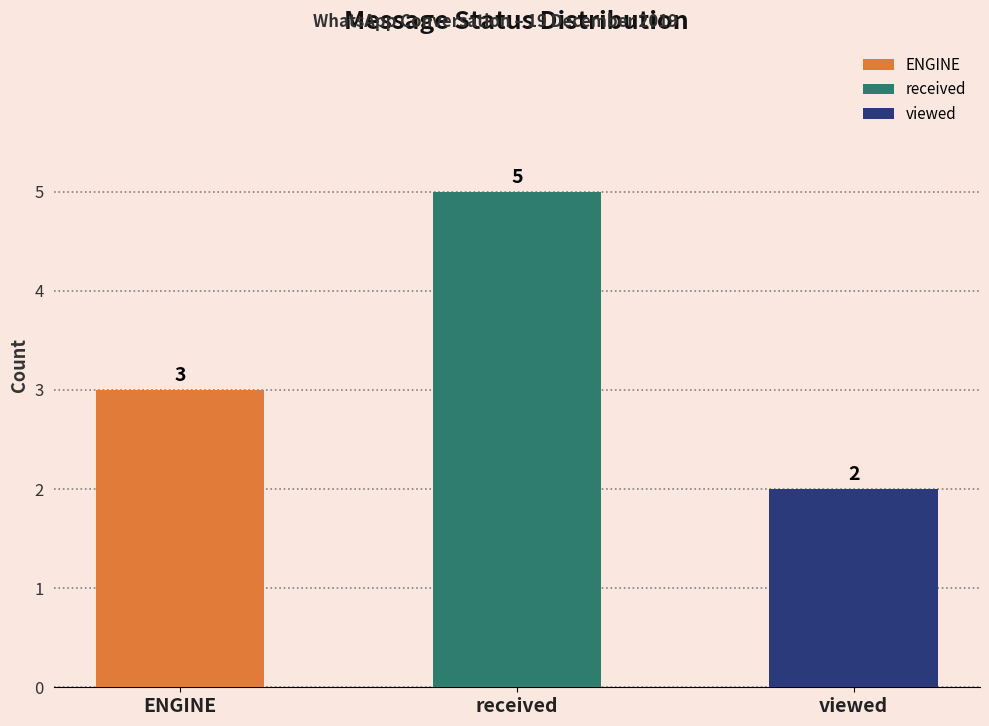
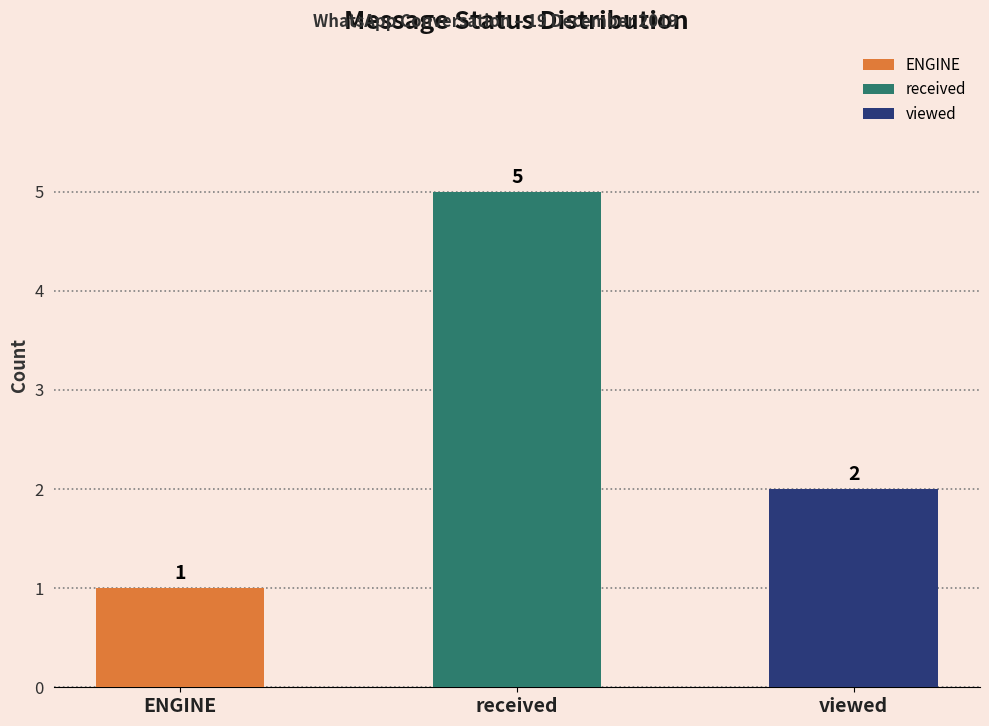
  {
-   "ENGINE": 3,
+   "ENGINE": 1,
    "received": 5,
    "viewed": 2
  }
